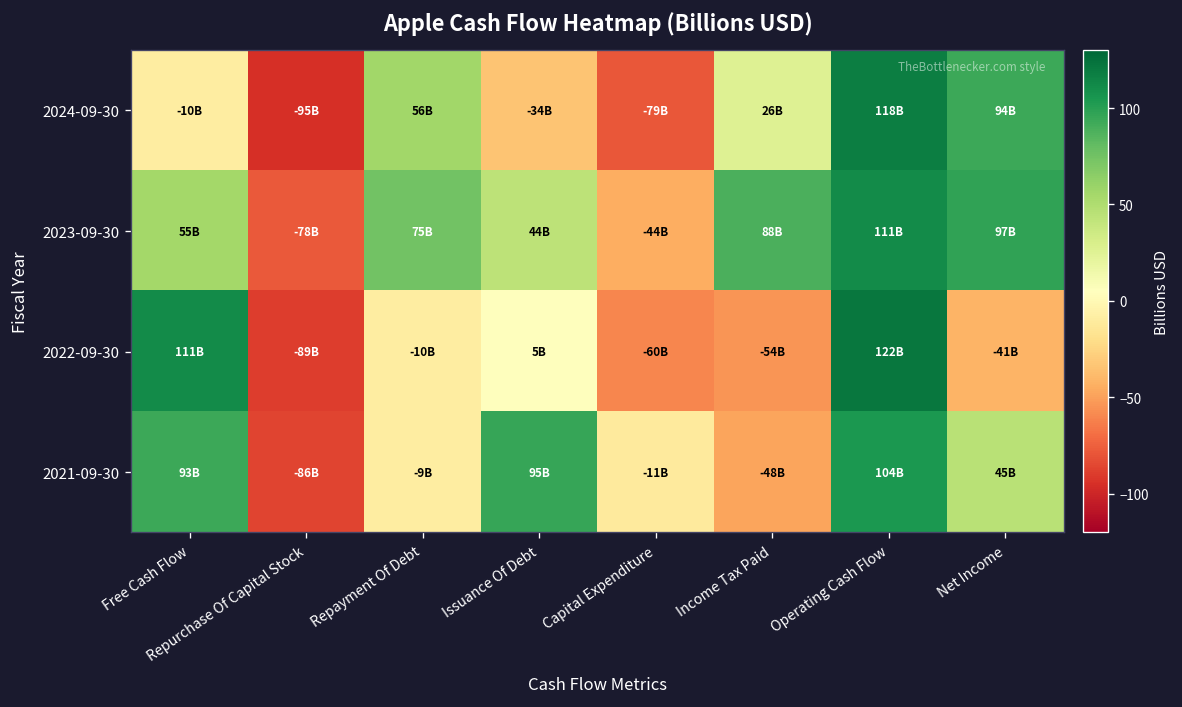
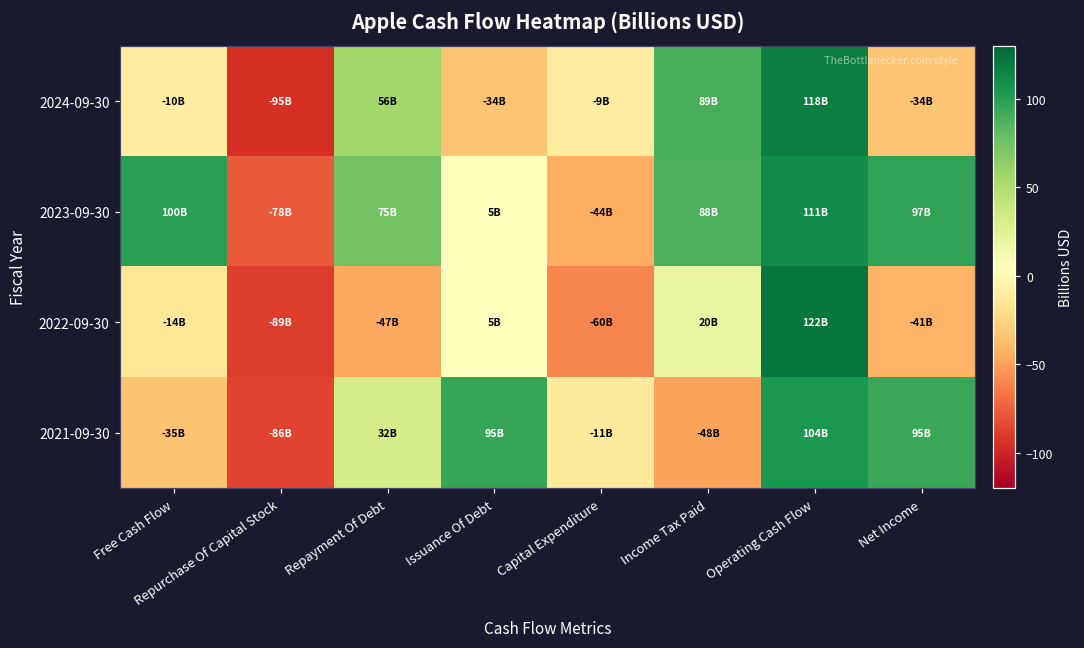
  {
    "2024-09-30": {
      "Free Cash Flow": "-10B",
      "Repurchase Of Capital Stock": "-95B",
      "Repayment Of Debt": "56B",
      "Issuance Of Debt": "-34B",
-     "Capital Expenditure": "-79B",
-     "Income Tax Paid": "26B",
+     "Capital Expenditure": "-9B",
+     "Income Tax Paid": "89B",
      "Operating Cash Flow": "118B",
-     "Net Income": "94B"
+     "Net Income": "-34B"
    },
    "2023-09-30": {
-     "Free Cash Flow": "55B",
+     "Free Cash Flow": "100B",
      "Repurchase Of Capital Stock": "-78B",
      "Repayment Of Debt": "75B",
-     "Issuance Of Debt": "44B",
+     "Issuance Of Debt": "5B",
      "Capital Expenditure": "-44B",
      "Income Tax Paid": "88B",
      "Operating Cash Flow": "111B",
      "Net Income": "97B"
    },
    "2022-09-30": {
-     "Free Cash Flow": "111B",
+     "Free Cash Flow": "-14B",
      "Repurchase Of Capital Stock": "-89B",
-     "Repayment Of Debt": "-10B",
+     "Repayment Of Debt": "-47B",
      "Issuance Of Debt": "5B",
      "Capital Expenditure": "-60B",
-     "Income Tax Paid": "-54B",
+     "Income Tax Paid": "20B",
      "Operating Cash Flow": "122B",
      "Net Income": "-41B"
    },
    "2021-09-30": {
-     "Free Cash Flow": "93B",
+     "Free Cash Flow": "-35B",
      "Repurchase Of Capital Stock": "-86B",
-     "Repayment Of Debt": "-9B",
+     "Repayment Of Debt": "32B",
      "Issuance Of Debt": "95B",
      "Capital Expenditure": "-11B",
      "Income Tax Paid": "-48B",
      "Operating Cash Flow": "104B",
-     "Net Income": "45B"
+     "Net Income": "95B"
    }
  }
